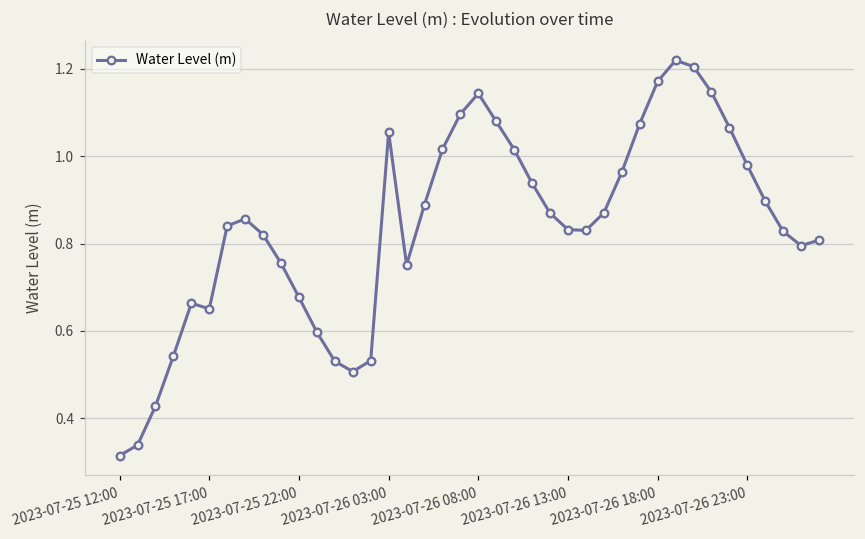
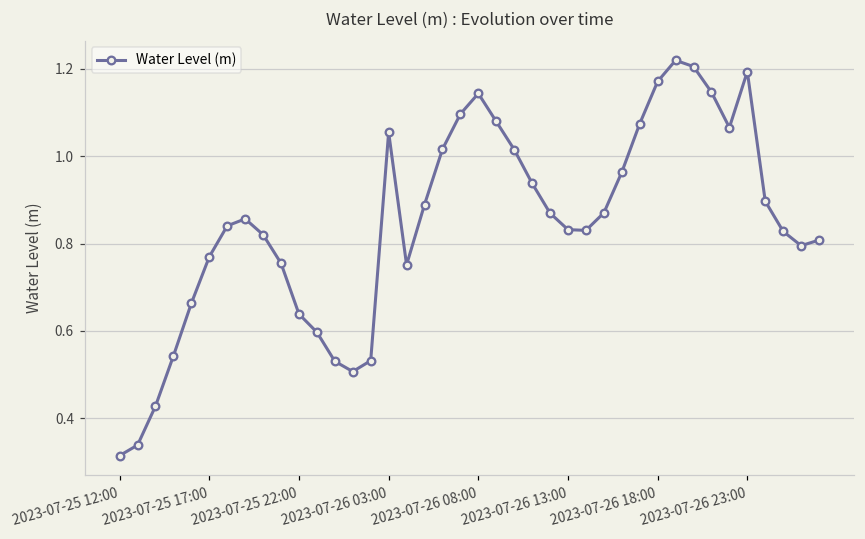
  {
    "2023-07-25 12:00": 0.31,
-   "2023-07-25 17:00": 0.65,
-   "2023-07-25 22:00": 0.68,
+   "2023-07-25 17:00": 0.77,
+   "2023-07-25 22:00": 0.64,
    "2023-07-26 03:00": 1.05,
    "2023-07-26 08:00": 1.14,
    "2023-07-26 13:00": 0.83,
    "2023-07-26 18:00": 1.17,
-   "2023-07-26 23:00": 0.98
+   "2023-07-26 23:00": 1.19
  }
